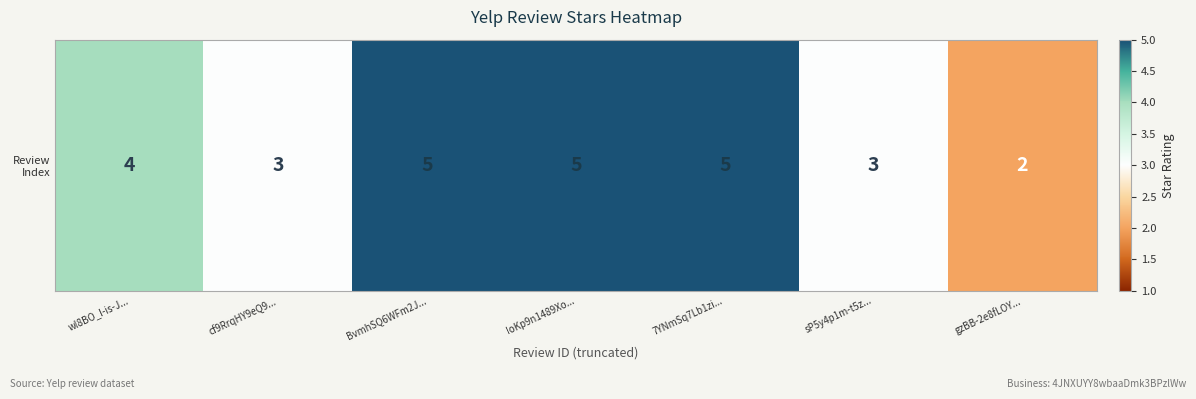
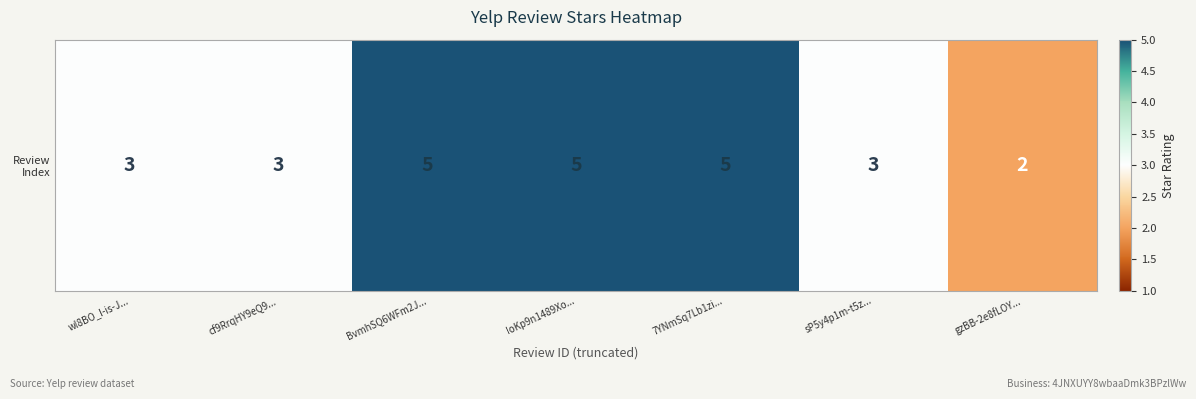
  {
    "Review Index": {
-     "wl8BO_I-is-J...": 4,
+     "wl8BO_I-is-J...": 3,
      "cf9RrqHY9eQ9...": 3,
      "sP5y4p1m-t5z...": 3,
      "gzBB-2e8fLOY...": 2
    }
  }
